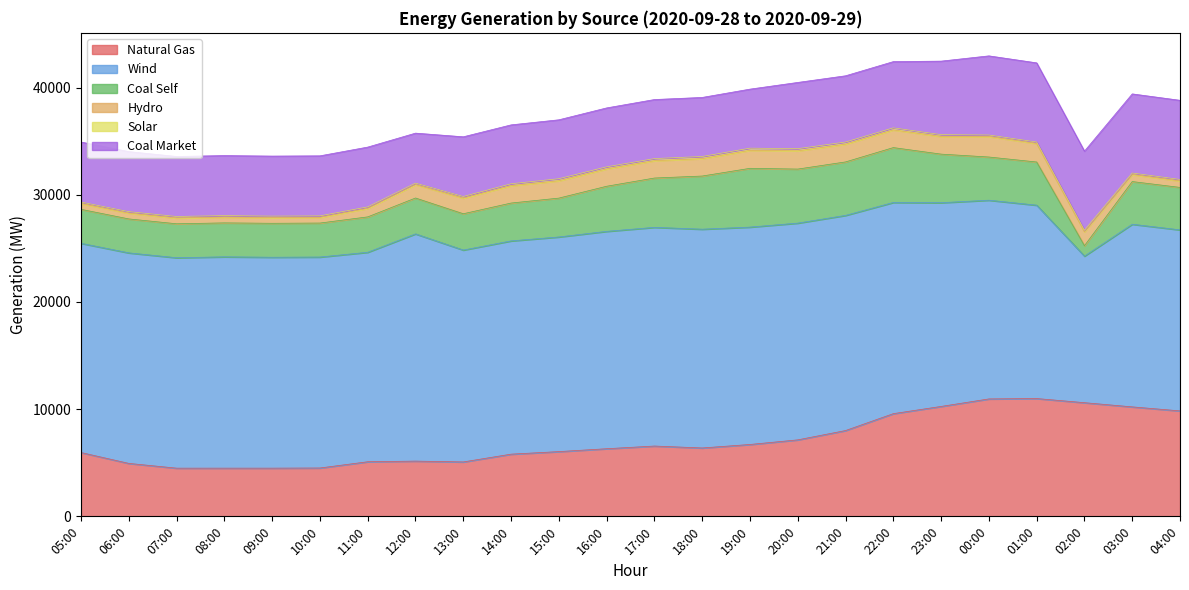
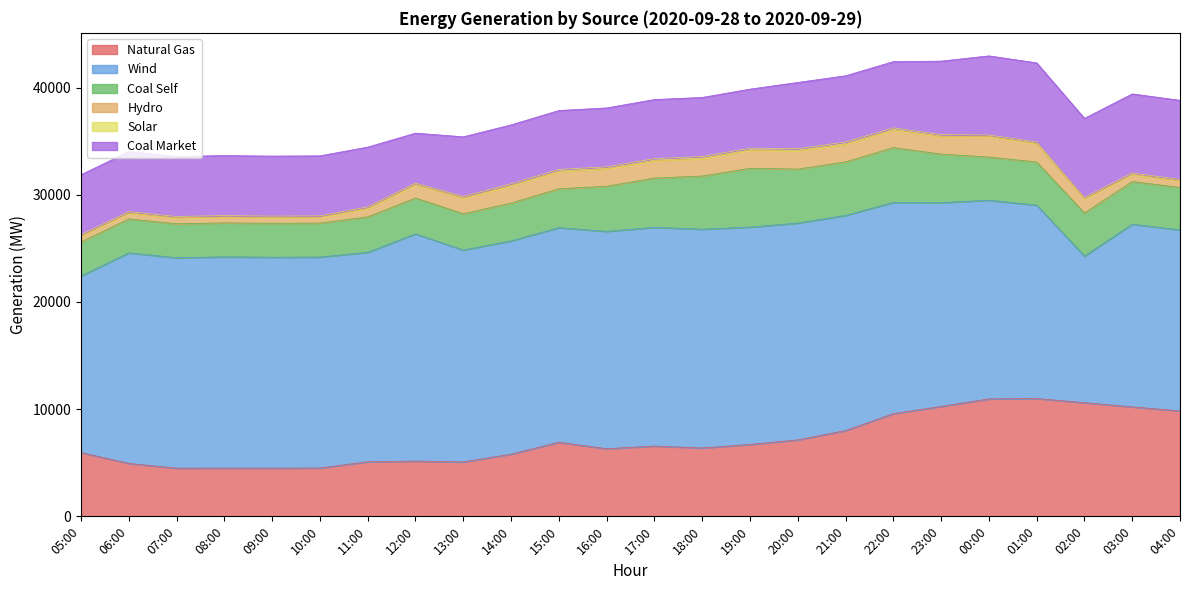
  {
    "Natural Gas": {
      "05:00": 6000,
      "06:00": 4900,
      "07:00": 4500,
      "08:00": 4500,
      "09:00": 4500,
      "10:00": 4500,
      "11:00": 5100,
      "12:00": 5200,
      "13:00": 5100,
      "14:00": 5800,
-     "15:00": 6000,
+     "15:00": 6900,
      "16:00": 6300,
      "17:00": 6600,
      "18:00": 6400,
      "19:00": 6700,
      "20:00": 7100,
      "21:00": 8000,
      "22:00": 9600,
      "23:00": 10300,
      "00:00": 11000,
      "01:00": 11000,
      "02:00": 10600,
      "03:00": 10200,
      "04:00": 9800
    },
    "Wind": {
-     "05:00": 19500,
+     "05:00": 16500,
      "06:00": 19600,
      "07:00": 19600,
      "08:00": 19700,
      "09:00": 19700,
      "10:00": 19700,
      "11:00": 19500,
      "12:00": 21200,
      "13:00": 19800,
      "14:00": 19900,
      "15:00": 20000,
      "16:00": 20300,
      "17:00": 20400,
      "18:00": 20400,
      "19:00": 20300,
      "20:00": 20200,
      "21:00": 20100,
      "22:00": 19700,
      "23:00": 19000,
      "00:00": 18500,
      "01:00": 18000,
      "02:00": 13700,
      "03:00": 17000,
      "04:00": 16900
    },
    "Coal Self": {
      "05:00": 3200,
      "06:00": 3200,
      "07:00": 3200,
      "08:00": 3200,
      "09:00": 3200,
      "10:00": 3200,
      "11:00": 3300,
      "12:00": 3300,
      "13:00": 3400,
      "14:00": 3500,
      "15:00": 3600,
      "16:00": 4200,
      "17:00": 4600,
      "18:00": 5000,
      "19:00": 5500,
      "20:00": 5000,
      "21:00": 5000,
      "22:00": 5100,
      "23:00": 4500,
      "00:00": 4000,
      "01:00": 4000,
-     "02:00": 1000,
+     "02:00": 4000,
      "03:00": 4000,
      "04:00": 4000
    },
    "Coal Market": {
      "05:00": 5600,
      "08:00": 5600,
      "09:00": 5600,
      "10:00": 5600,
      "11:00": 5600,
      "12:00": 4700,
      "13:00": 5600,
      "14:00": 5500,
      "15:00": 5500,
      "16:00": 5500,
      "17:00": 5500,
      "18:00": 5500,
      "19:00": 5500,
      "20:00": 6200,
      "21:00": 6200,
      "22:00": 6200,
      "23:00": 6900,
      "00:00": 7400,
      "01:00": 7400,
      "02:00": 7400,
      "03:00": 7400,
      "04:00": 7400
    }
  }
